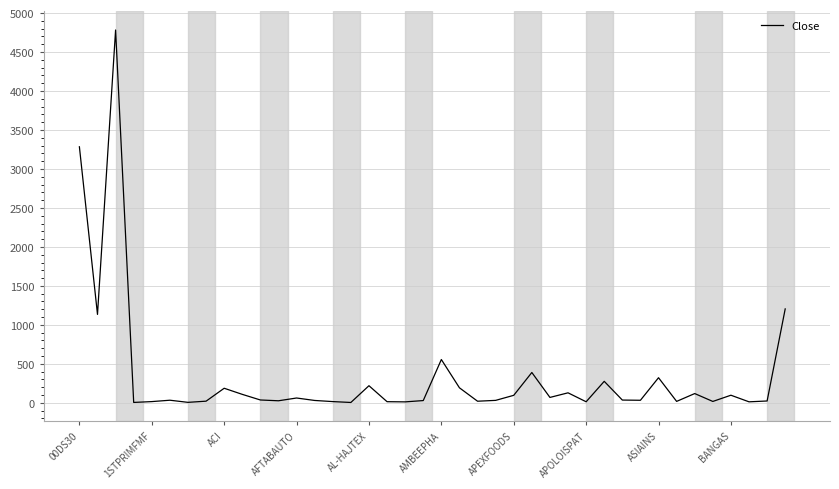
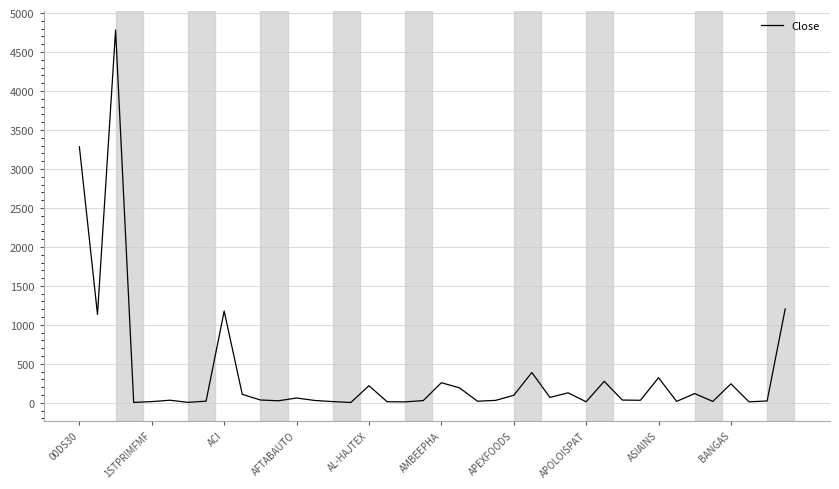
  {
    "00DS30": 3300,
    "1STPRIMFMF": 0,
-   "ACI": 200,
+   "ACI": 1200,
    "AFTABAUTO": 100,
    "AL-HAJTEX": 200,
-   "AMBEEPHA": 600,
+   "AMBEEPHA": 300,
    "APEXFOODS": 100,
    "APOLOISPAT": 0,
    "ASIAINS": 300,
-   "BANGAS": 100
+   "BANGAS": 200
  }
